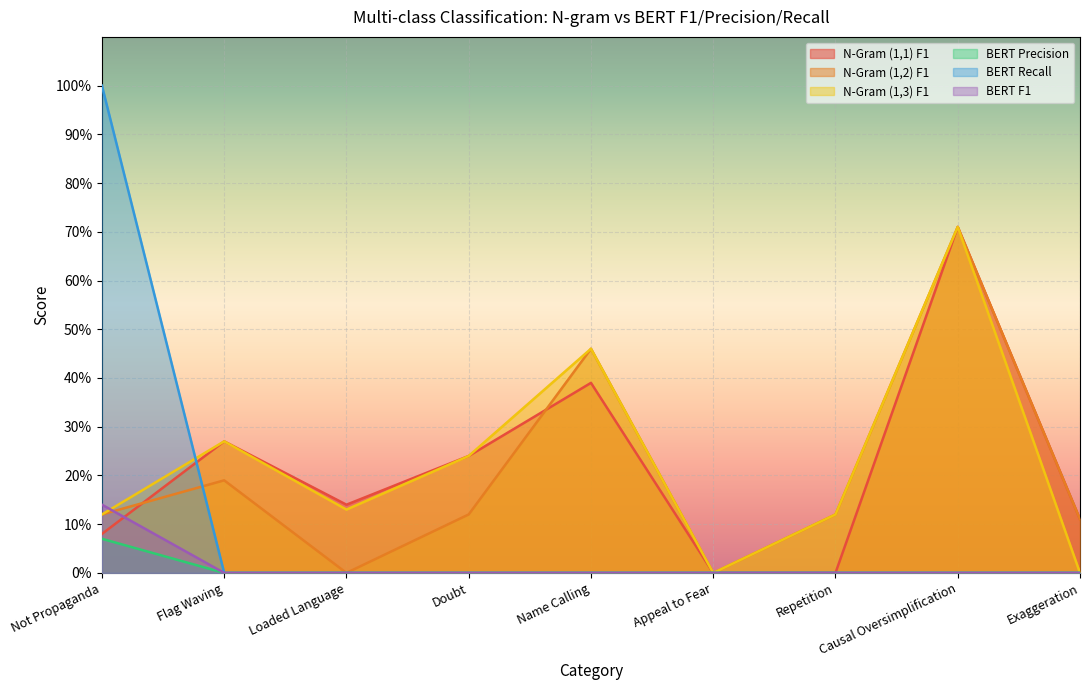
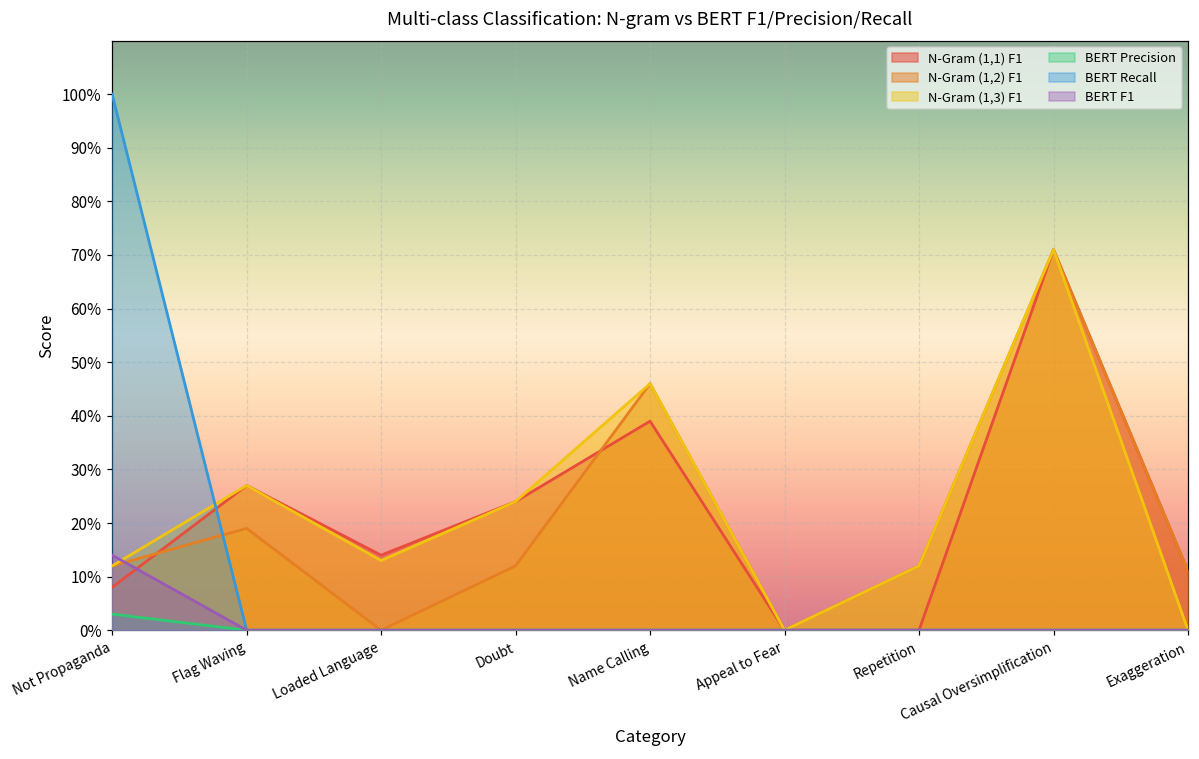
  {
    "BERT Precision": {
-     "Not Propaganda": "7%"
+     "Not Propaganda": "3%"
    },
    "BERT Recall": {
      "Not Propaganda": "100%"
    },
    "BERT F1": {
      "Not Propaganda": "14%"
    }
  }
